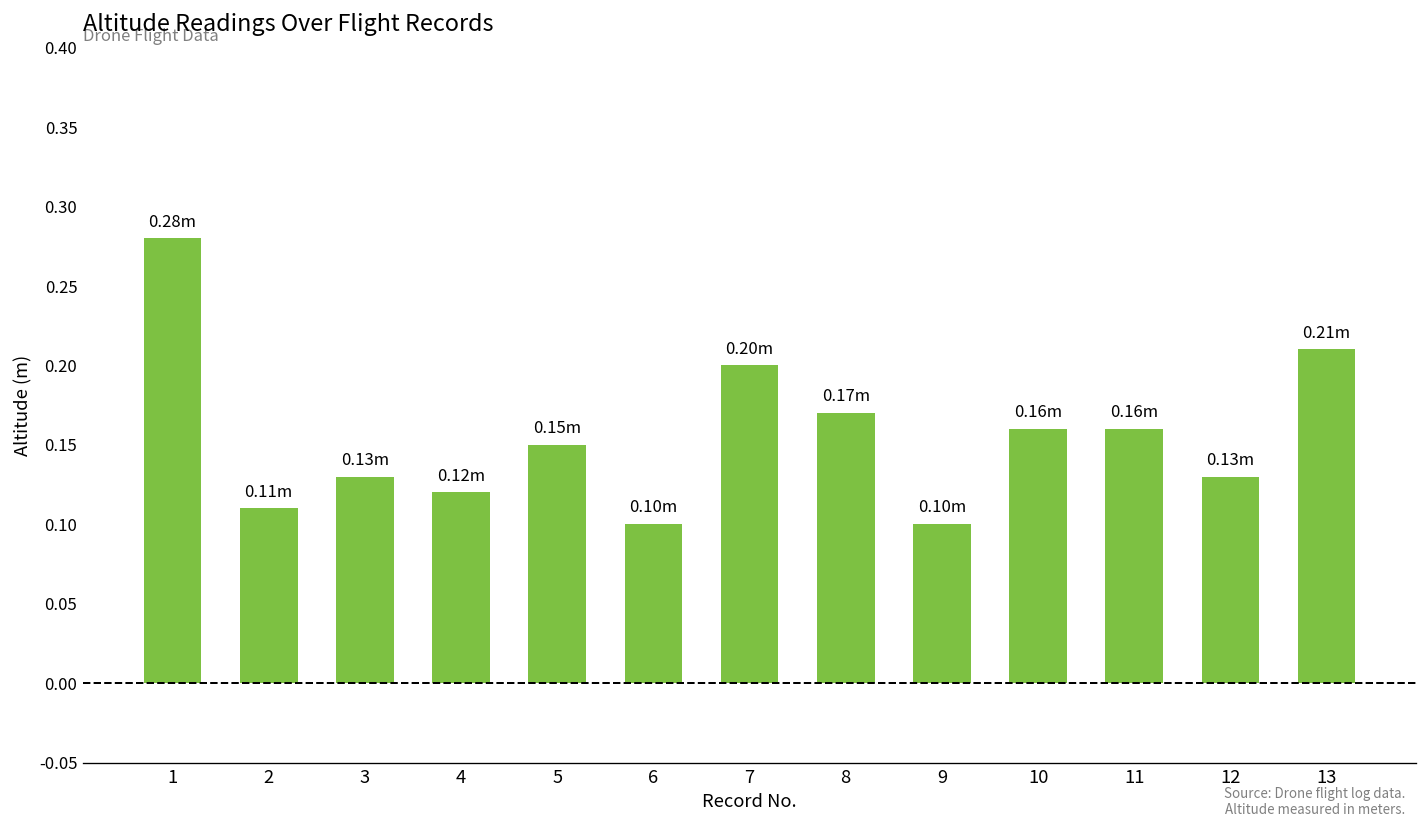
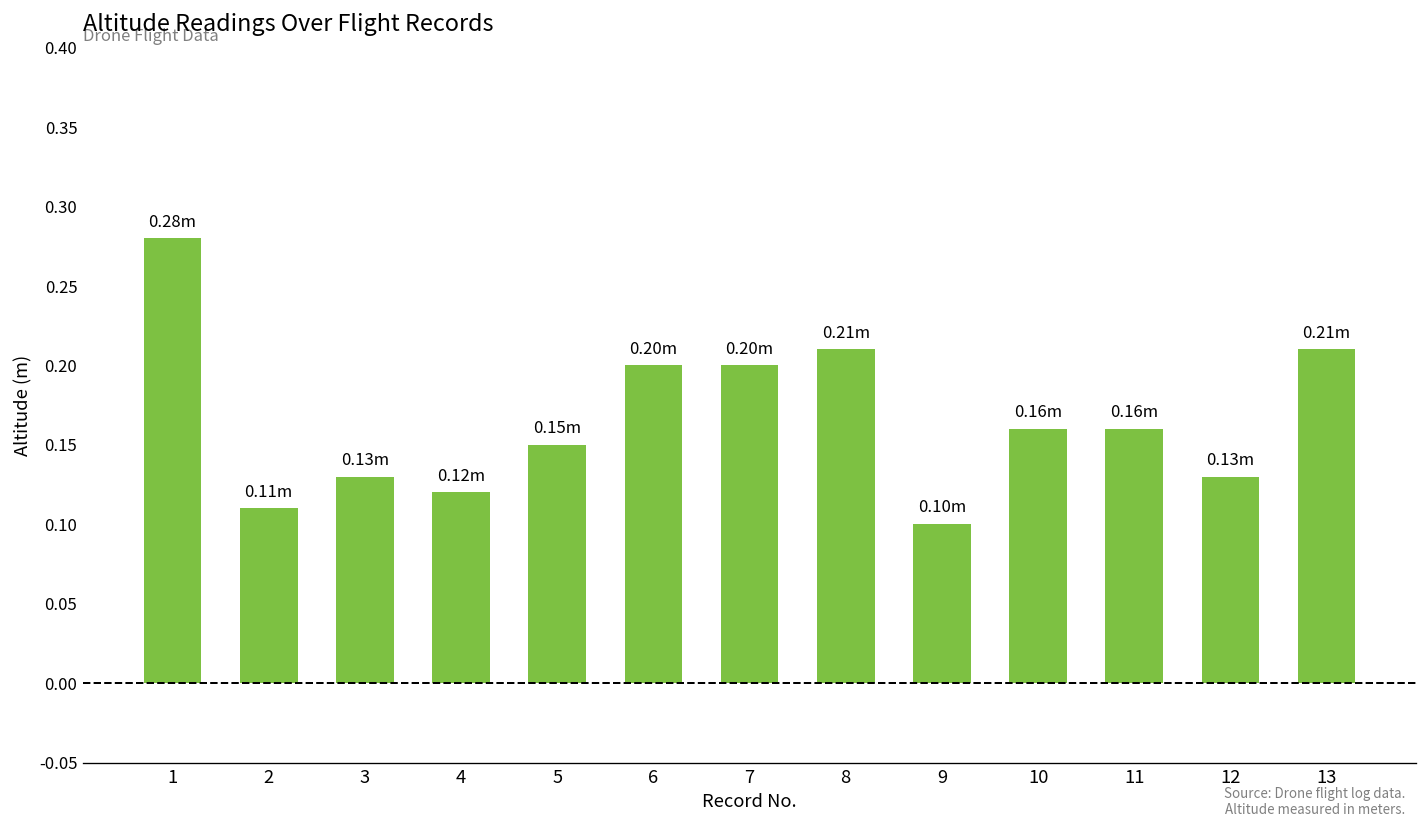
  {
    "1": "0.28m",
    "2": "0.11m",
    "3": "0.13m",
    "4": "0.12m",
    "5": "0.15m",
-   "6": "0.10m",
+   "6": "0.20m",
    "7": "0.20m",
-   "8": "0.17m",
+   "8": "0.21m",
    "9": "0.10m",
    "10": "0.16m",
    "11": "0.16m",
    "12": "0.13m",
    "13": "0.21m"
  }
